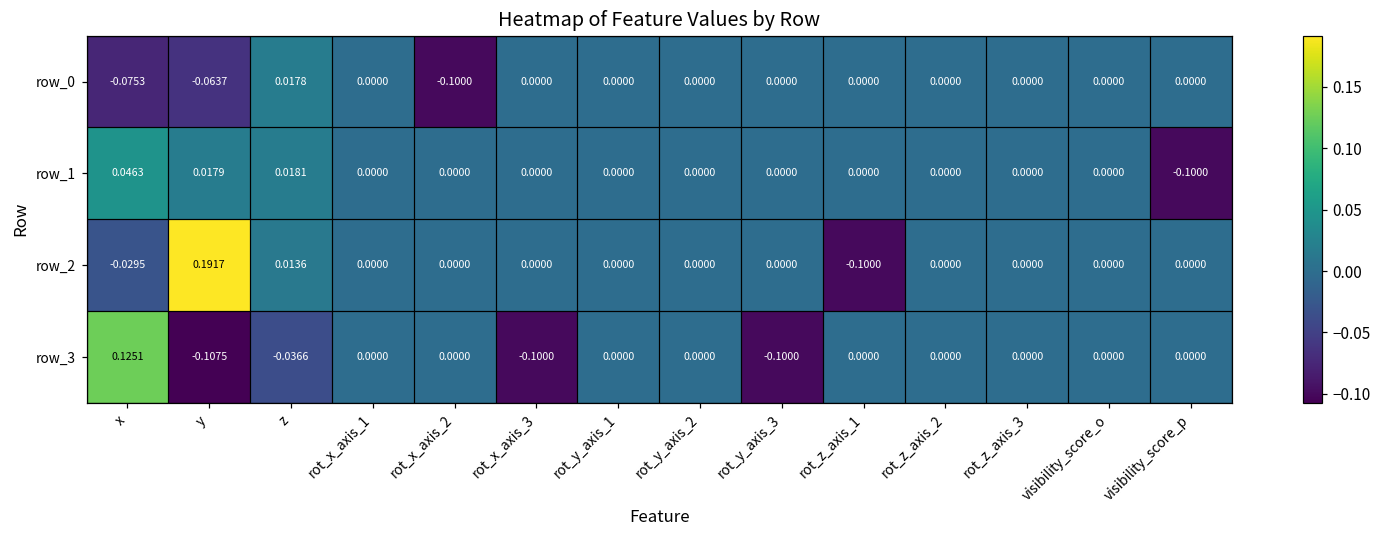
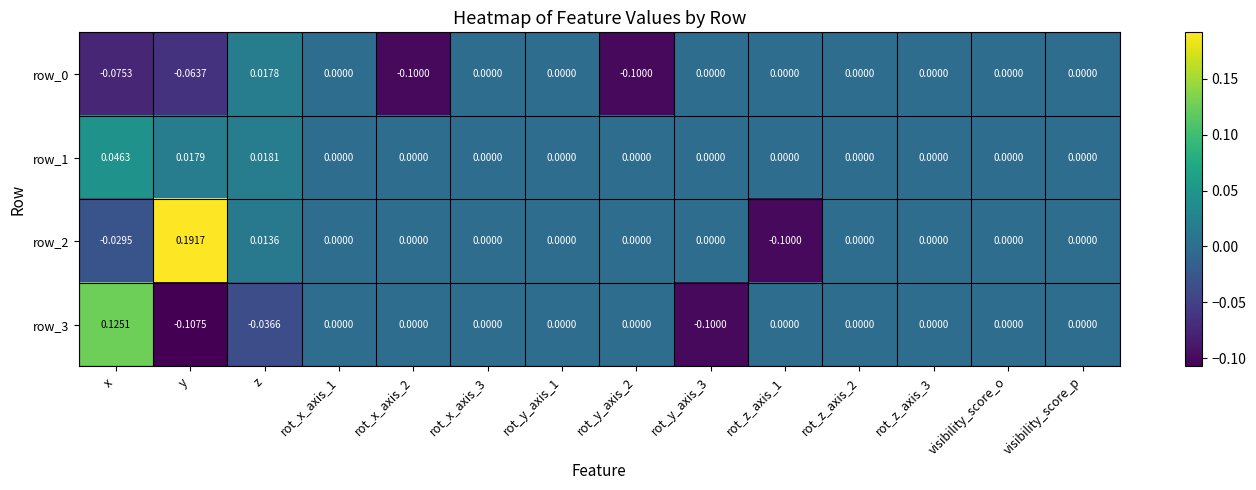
  {
    "row_0": {
      "x": -0.0753,
      "y": -0.0637,
      "z": 0.0178,
      "rot_x_axis_1": 0.0000,
      "rot_x_axis_2": -0.1000,
      "rot_x_axis_3": 0.0000,
      "rot_y_axis_1": 0.0000,
-     "rot_y_axis_2": 0.0000,
+     "rot_y_axis_2": -0.1000,
      "rot_y_axis_3": 0.0000,
      "rot_z_axis_1": 0.0000,
      "rot_z_axis_2": 0.0000,
      "rot_z_axis_3": 0.0000,
      "visibility_score_o": 0.0000,
      "visibility_score_p": 0.0000
    },
    "row_1": {
      "x": 0.0463,
      "y": 0.0179,
      "z": 0.0181,
      "rot_x_axis_1": 0.0000,
      "rot_x_axis_2": 0.0000,
      "rot_x_axis_3": 0.0000,
      "rot_y_axis_1": 0.0000,
      "rot_y_axis_2": 0.0000,
      "rot_y_axis_3": 0.0000,
      "rot_z_axis_1": 0.0000,
      "rot_z_axis_2": 0.0000,
      "rot_z_axis_3": 0.0000,
      "visibility_score_o": 0.0000,
-     "visibility_score_p": -0.1000
+     "visibility_score_p": 0.0000
    },
    "row_2": {
      "x": -0.0295,
      "y": 0.1917,
      "z": 0.0136,
      "rot_x_axis_1": 0.0000,
      "rot_x_axis_2": 0.0000,
      "rot_x_axis_3": 0.0000,
      "rot_y_axis_1": 0.0000,
      "rot_y_axis_2": 0.0000,
      "rot_y_axis_3": 0.0000,
      "rot_z_axis_1": -0.1000,
      "rot_z_axis_2": 0.0000,
      "rot_z_axis_3": 0.0000,
      "visibility_score_o": 0.0000,
      "visibility_score_p": 0.0000
    },
    "row_3": {
      "x": 0.1251,
      "y": -0.1075,
      "z": -0.0366,
      "rot_x_axis_1": 0.0000,
      "rot_x_axis_2": 0.0000,
-     "rot_x_axis_3": -0.1000,
+     "rot_x_axis_3": 0.0000,
      "rot_y_axis_1": 0.0000,
      "rot_y_axis_2": 0.0000,
      "rot_y_axis_3": -0.1000,
      "rot_z_axis_1": 0.0000,
      "rot_z_axis_2": 0.0000,
      "rot_z_axis_3": 0.0000,
      "visibility_score_o": 0.0000,
      "visibility_score_p": 0.0000
    }
  }
